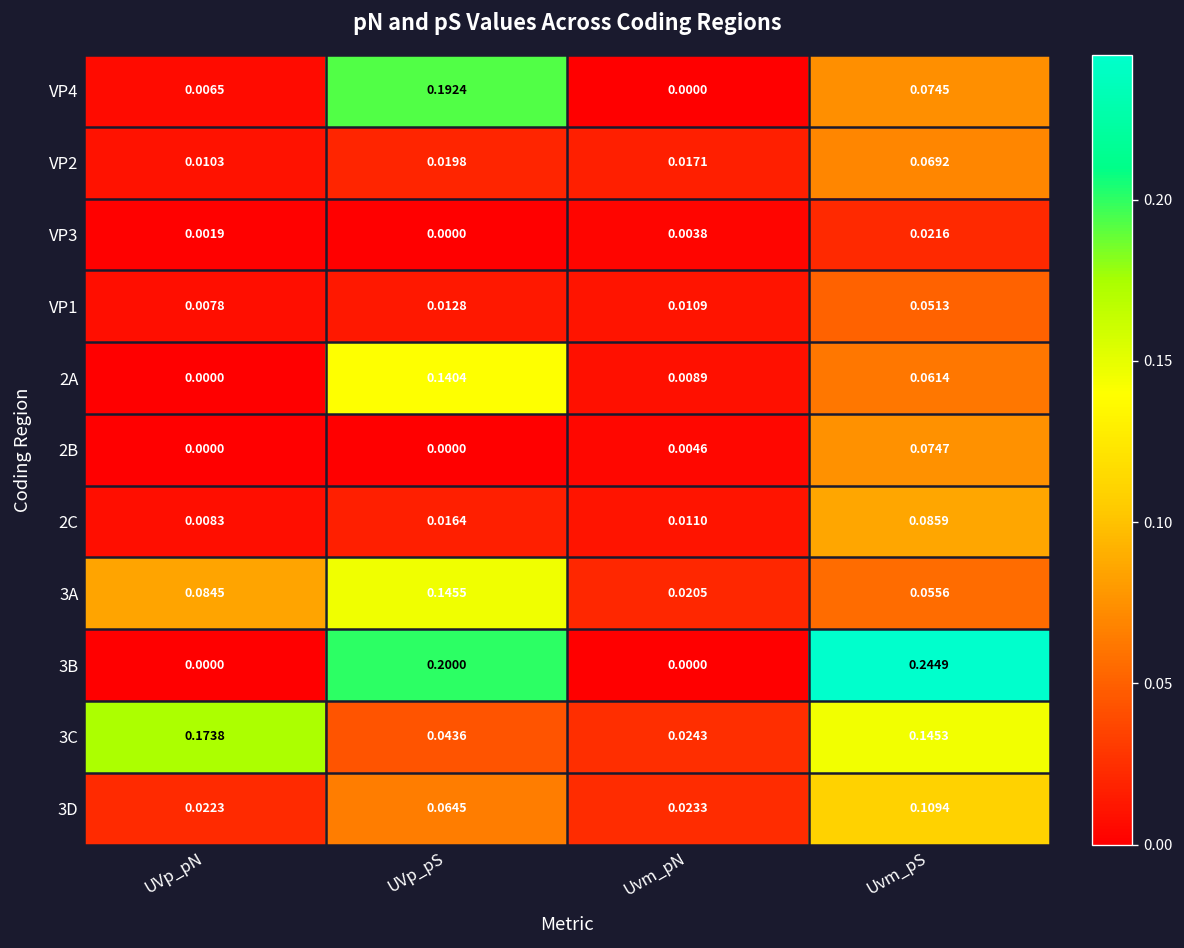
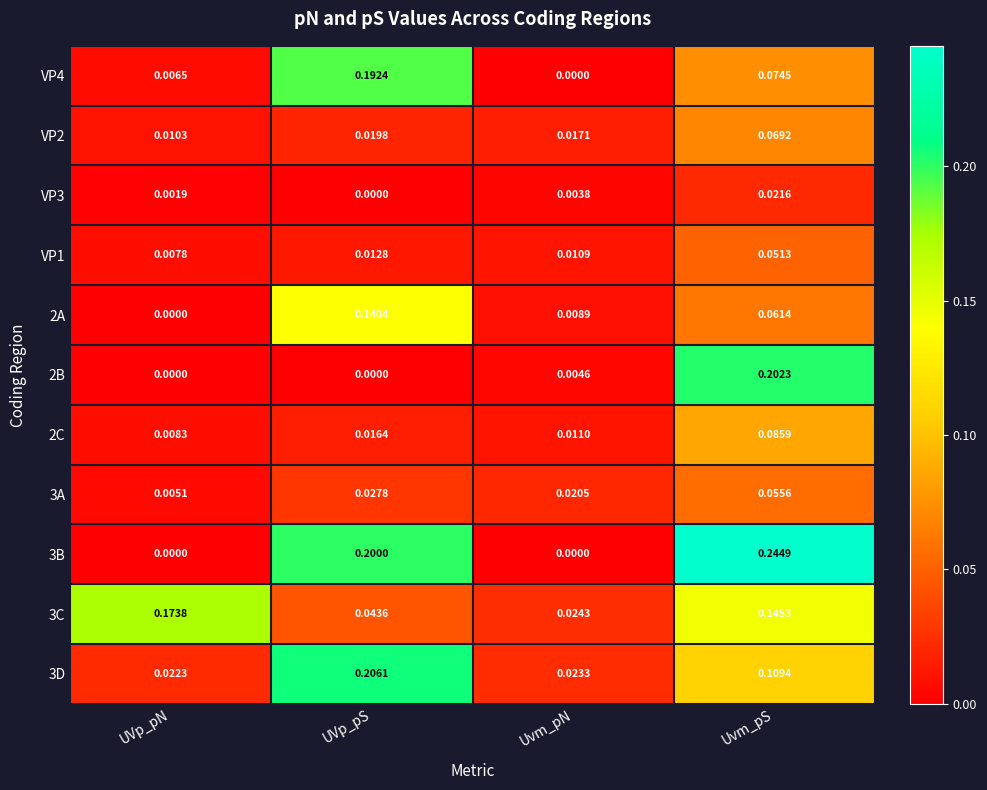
  {
    "VP4": {
      "UVp_pN": 0.0065,
      "UVp_pS": 0.1924,
      "Uvm_pN": 0.0000,
      "Uvm_pS": 0.0745
    },
    "VP2": {
      "UVp_pN": 0.0103,
      "UVp_pS": 0.0198,
      "Uvm_pN": 0.0171,
      "Uvm_pS": 0.0692
    },
    "VP3": {
      "UVp_pN": 0.0019,
      "UVp_pS": 0.0000,
      "Uvm_pN": 0.0038,
      "Uvm_pS": 0.0216
    },
    "VP1": {
      "UVp_pN": 0.0078,
      "UVp_pS": 0.0128,
      "Uvm_pN": 0.0109,
      "Uvm_pS": 0.0513
    },
    "2A": {
      "UVp_pN": 0.0000,
      "UVp_pS": 0.1404,
      "Uvm_pN": 0.0089,
      "Uvm_pS": 0.0614
    },
    "2B": {
      "UVp_pN": 0.0000,
      "UVp_pS": 0.0000,
      "Uvm_pN": 0.0046,
-     "Uvm_pS": 0.0747
+     "Uvm_pS": 0.2023
    },
    "2C": {
      "UVp_pN": 0.0083,
      "UVp_pS": 0.0164,
      "Uvm_pN": 0.0110,
      "Uvm_pS": 0.0859
    },
    "3A": {
-     "UVp_pN": 0.0845,
-     "UVp_pS": 0.1455,
+     "UVp_pN": 0.0051,
+     "UVp_pS": 0.0278,
      "Uvm_pN": 0.0205,
      "Uvm_pS": 0.0556
    },
    "3B": {
      "UVp_pN": 0.0000,
      "UVp_pS": 0.2000,
      "Uvm_pN": 0.0000,
      "Uvm_pS": 0.2449
    },
    "3C": {
      "UVp_pN": 0.1738,
      "UVp_pS": 0.0436,
      "Uvm_pN": 0.0243,
      "Uvm_pS": 0.1453
    },
    "3D": {
      "UVp_pN": 0.0223,
-     "UVp_pS": 0.0645,
+     "UVp_pS": 0.2061,
      "Uvm_pN": 0.0233,
      "Uvm_pS": 0.1094
    }
  }
